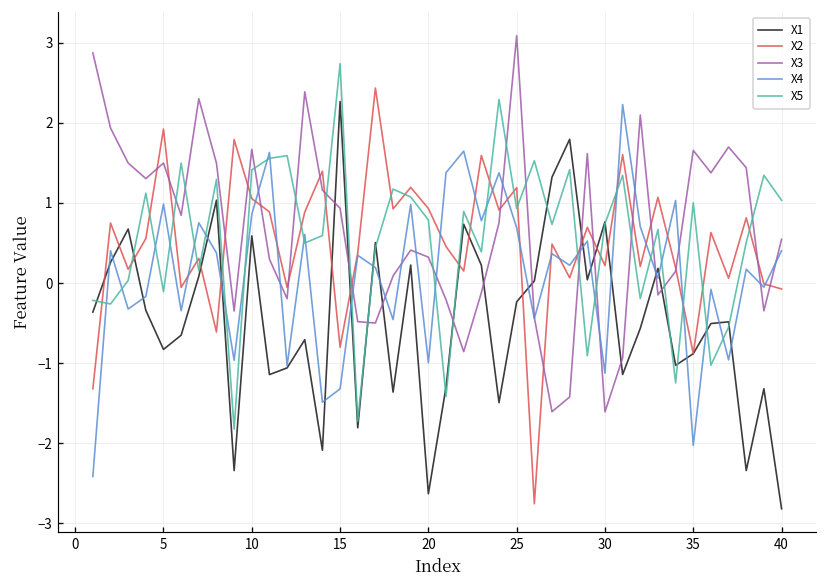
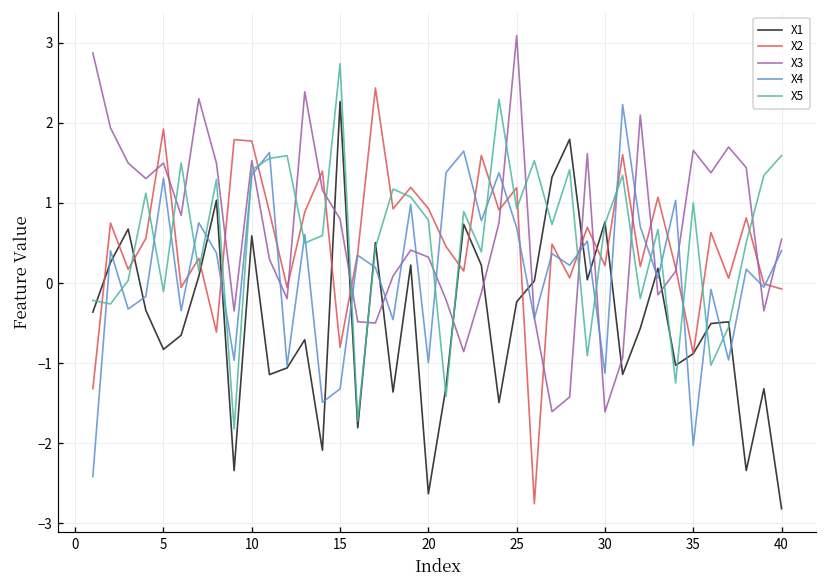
  {
    "X1": {
      "5": -0.8,
      "10": 0.6,
      "15": 2.3,
      "20": -2.6,
      "25": -0.2,
      "40": -2.8
    },
    "X2": {
      "5": 1.9,
-     "10": 1.1,
+     "10": 1.8,
      "15": -0.8,
      "20": 0.9,
      "25": 1.2,
      "30": 0.2,
      "40": -0.1
    },
    "X3": {
      "5": 1.5,
-     "10": 1.7,
-     "15": 0.9,
+     "10": 1.5,
+     "15": 0.8,
      "20": 0.3,
      "25": 3.1,
      "30": -1.6,
      "35": 1.7,
      "40": 0.5
    },
    "X4": {
-     "5": 1.0,
-     "10": 0.9,
+     "5": 1.3,
+     "10": 1.3,
      "15": -1.3,
      "20": -1.0,
      "25": 0.7,
      "30": -1.1,
      "35": -2.0,
      "40": 0.4
    },
    "X5": {
      "5": -0.1,
      "10": 1.4,
      "15": 2.7,
      "20": 0.8,
      "25": 0.9,
      "35": 1.0,
-     "40": 1.0
+     "40": 1.6
    }
  }
